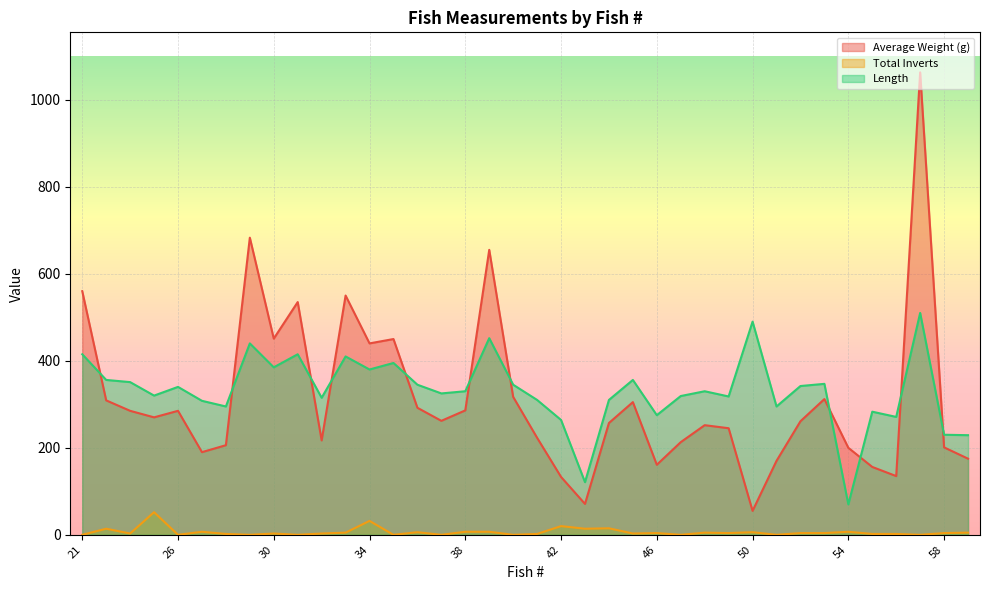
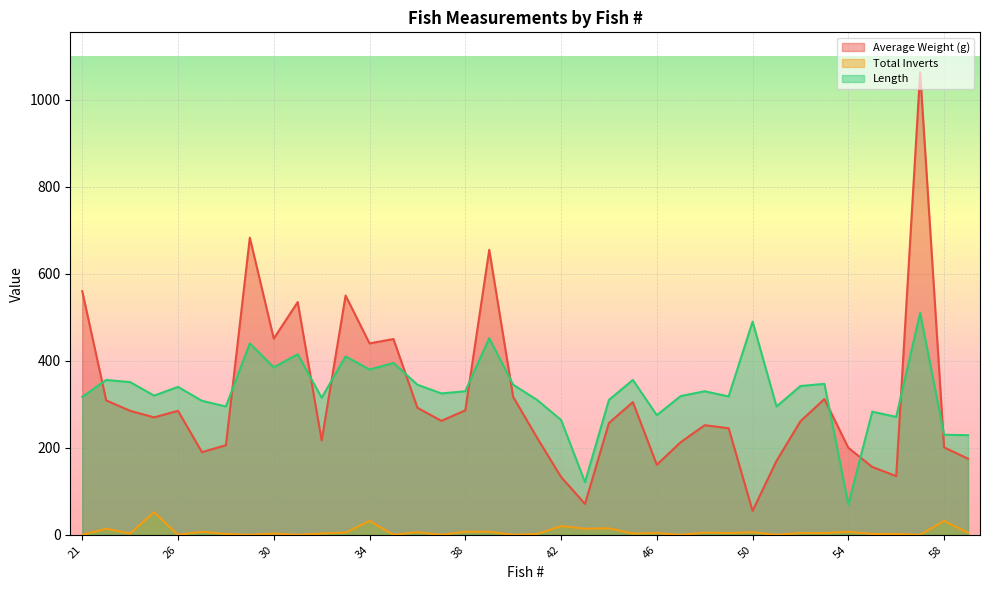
  {
    "Average Weight (g)": {
      "21": 560,
      "26": 290,
      "30": 450,
      "34": 440,
      "38": 290,
      "42": 130,
      "46": 160,
      "50": 60,
      "54": 200,
      "58": 200
    },
    "Total Inverts": {
      "21": 0,
      "26": 0,
      "30": 0,
      "34": 30,
      "38": 10,
      "42": 20,
      "46": 0,
      "50": 10,
      "54": 10,
-     "58": 0
+     "58": 30
    },
    "Length": {
-     "21": 420,
+     "21": 320,
      "26": 340,
      "30": 390,
      "34": 380,
      "38": 330,
      "42": 260,
      "46": 280,
      "50": 490,
      "54": 70,
      "58": 230
    }
  }
